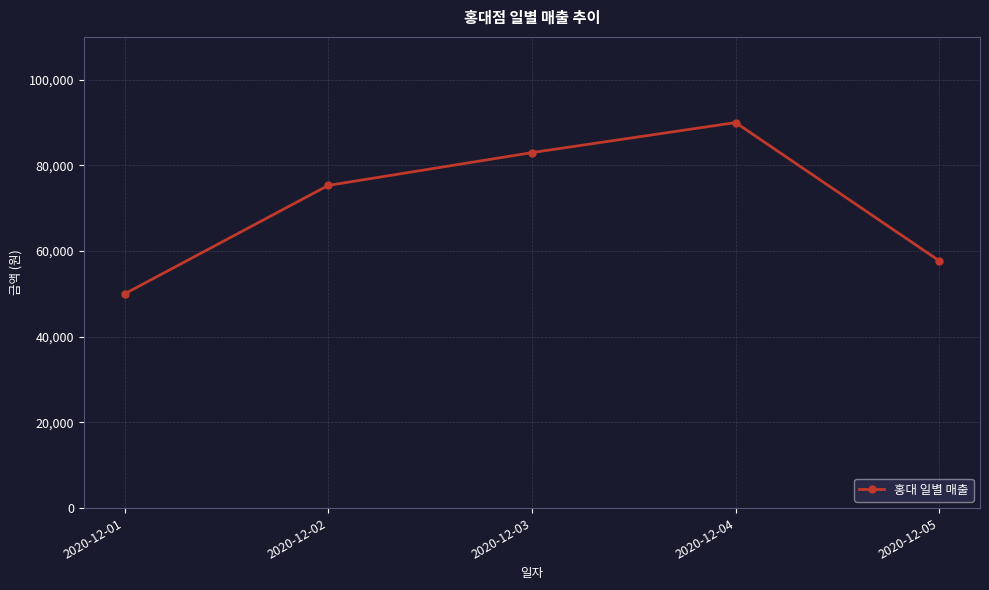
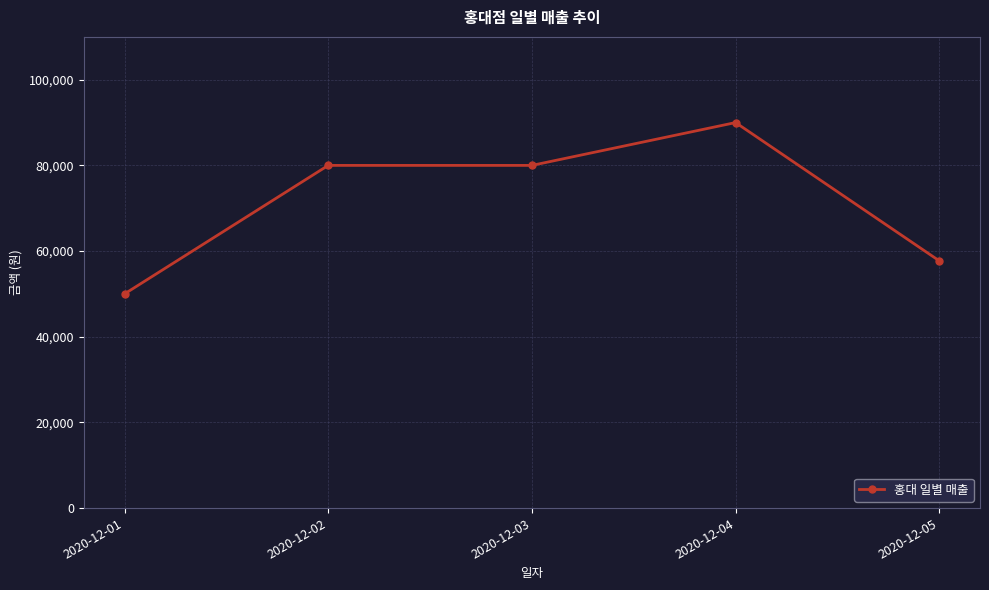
  {
    "2020-12-01": "50,000",
-   "2020-12-02": "75,000",
-   "2020-12-03": "83,000",
+   "2020-12-02": "80,000",
+   "2020-12-03": "80,000",
    "2020-12-04": "90,000",
    "2020-12-05": "58,000"
  }
